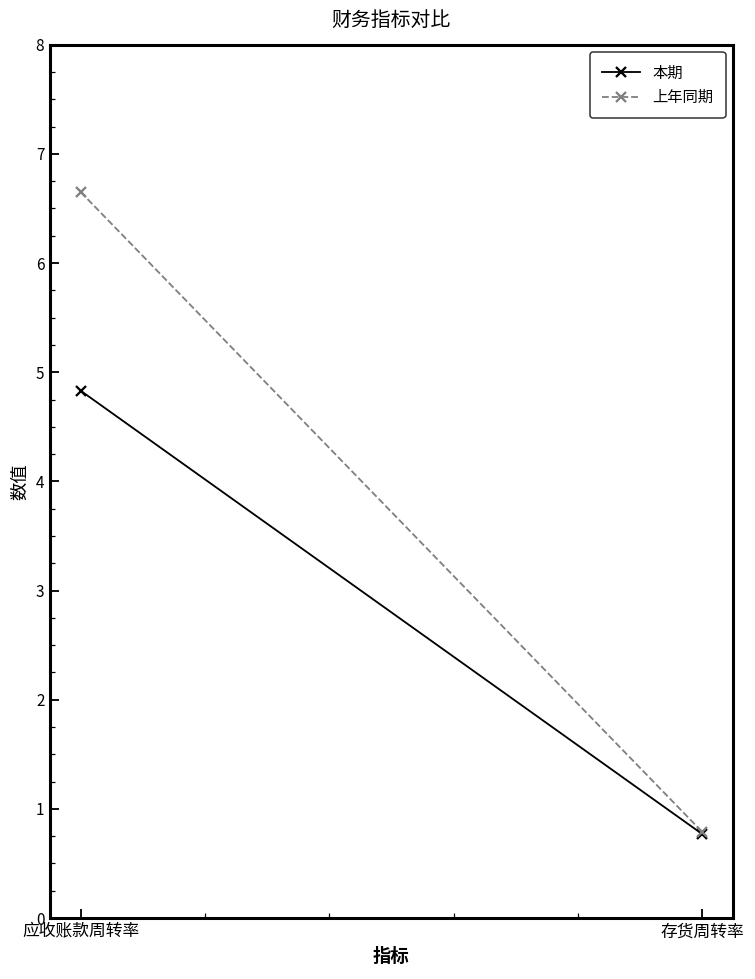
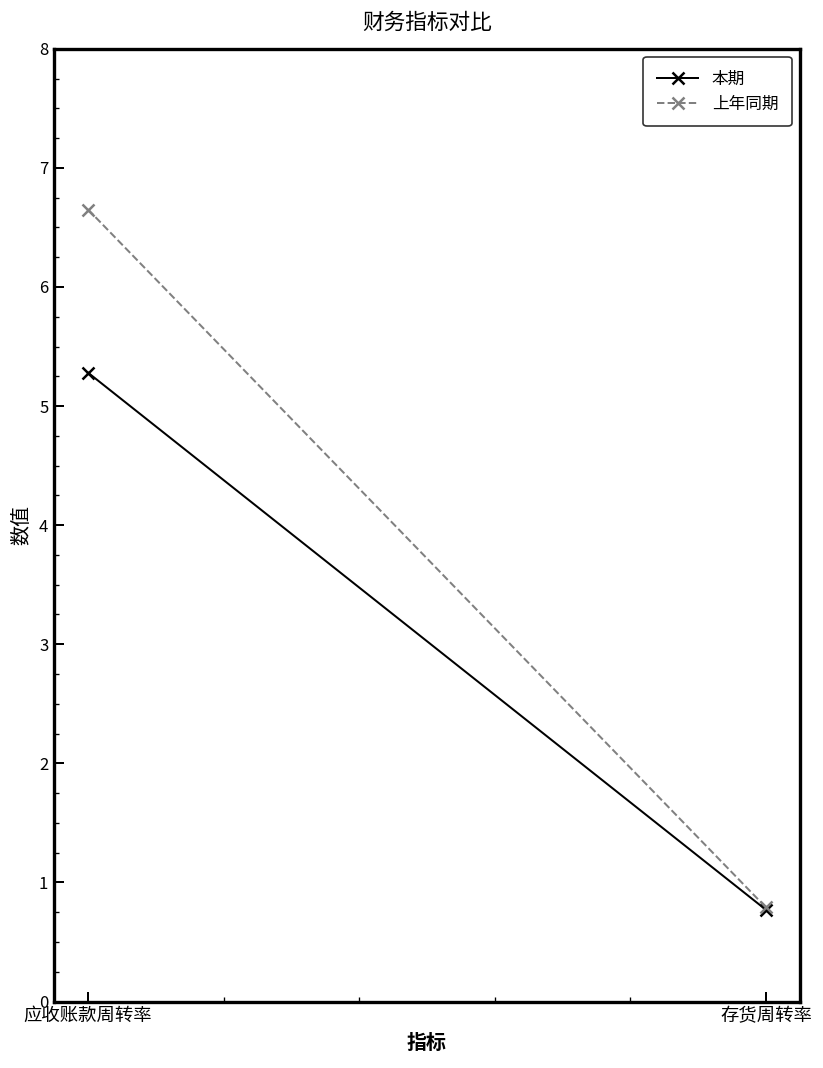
  {
    "本期": {
-     "应收账款周转率": 4.8
+     "应收账款周转率": 5.3
    },
    "上年同期": {
      "应收账款周转率": 6.7
    }
  }
